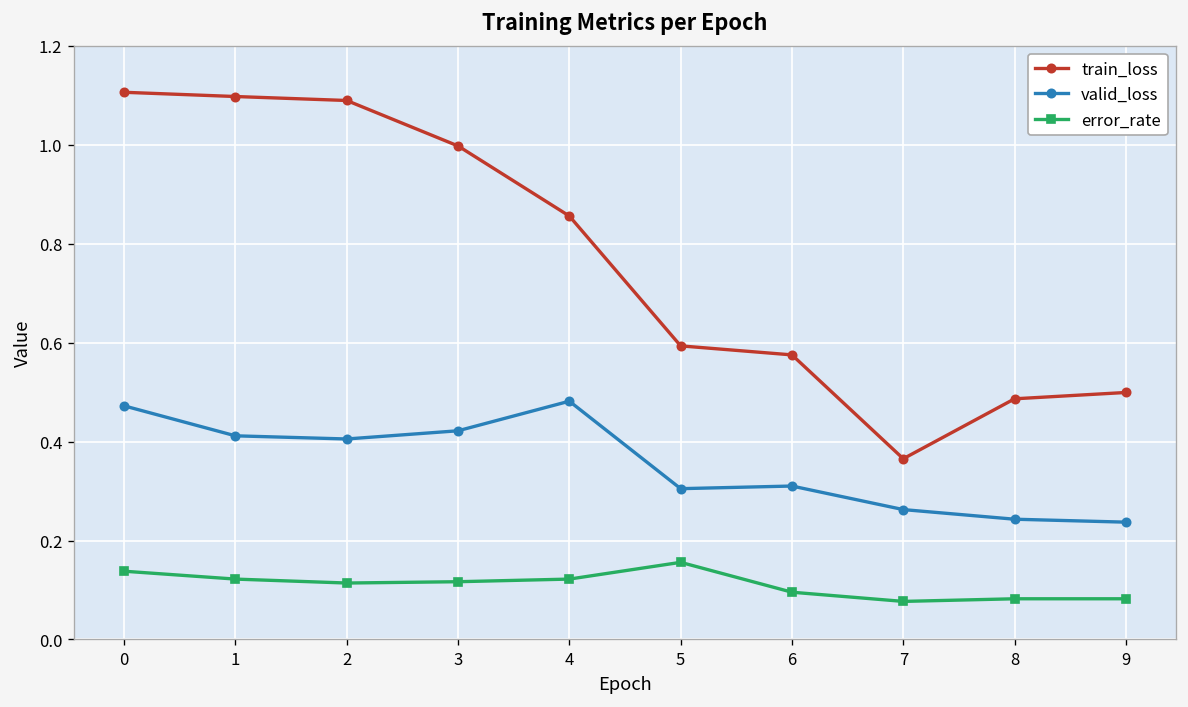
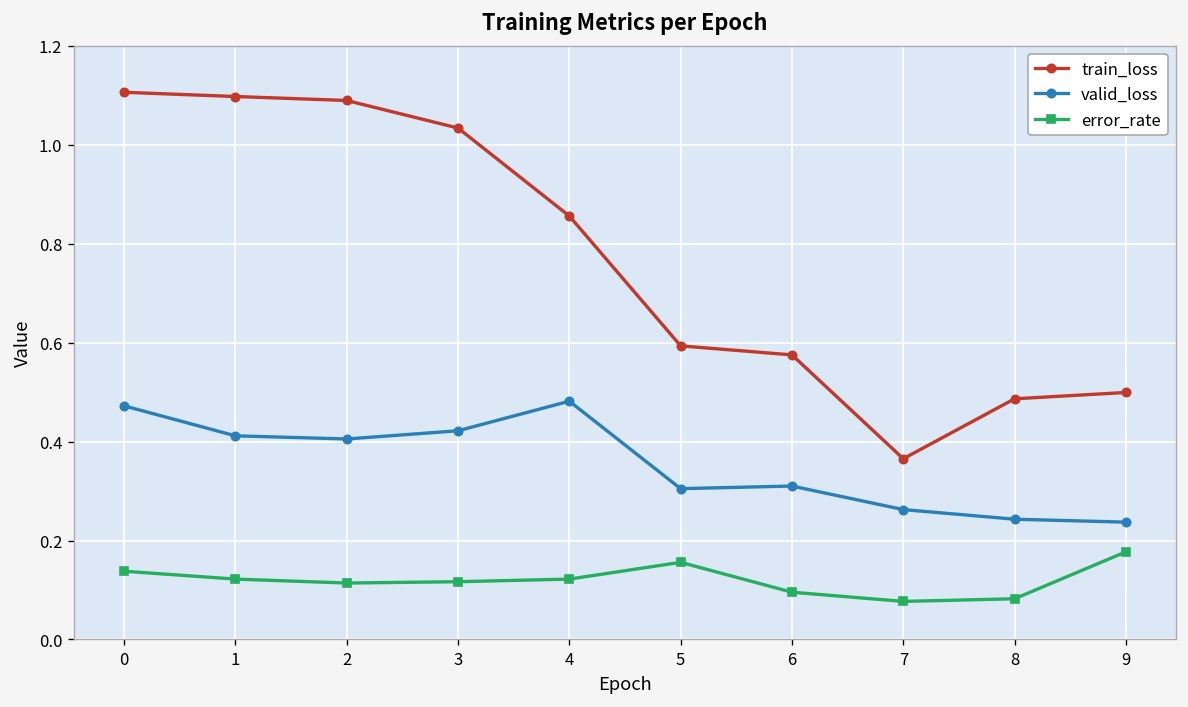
  {
    "train_loss": {
      "0": 1.11,
      "1": 1.10,
      "2": 1.09,
-     "3": 1.00,
+     "3": 1.03,
      "4": 0.86,
      "5": 0.59,
      "6": 0.58,
      "7": 0.37,
      "8": 0.49,
      "9": 0.50
    },
    "valid_loss": {
      "0": 0.47,
      "1": 0.41,
      "2": 0.41,
      "3": 0.42,
      "4": 0.48,
      "5": 0.30,
      "6": 0.31,
      "7": 0.26,
      "8": 0.24,
      "9": 0.24
    },
    "error_rate": {
      "0": 0.14,
      "1": 0.12,
      "2": 0.11,
      "3": 0.12,
      "4": 0.12,
      "5": 0.16,
      "6": 0.10,
      "7": 0.08,
      "8": 0.08,
-     "9": 0.08
+     "9": 0.18
    }
  }
